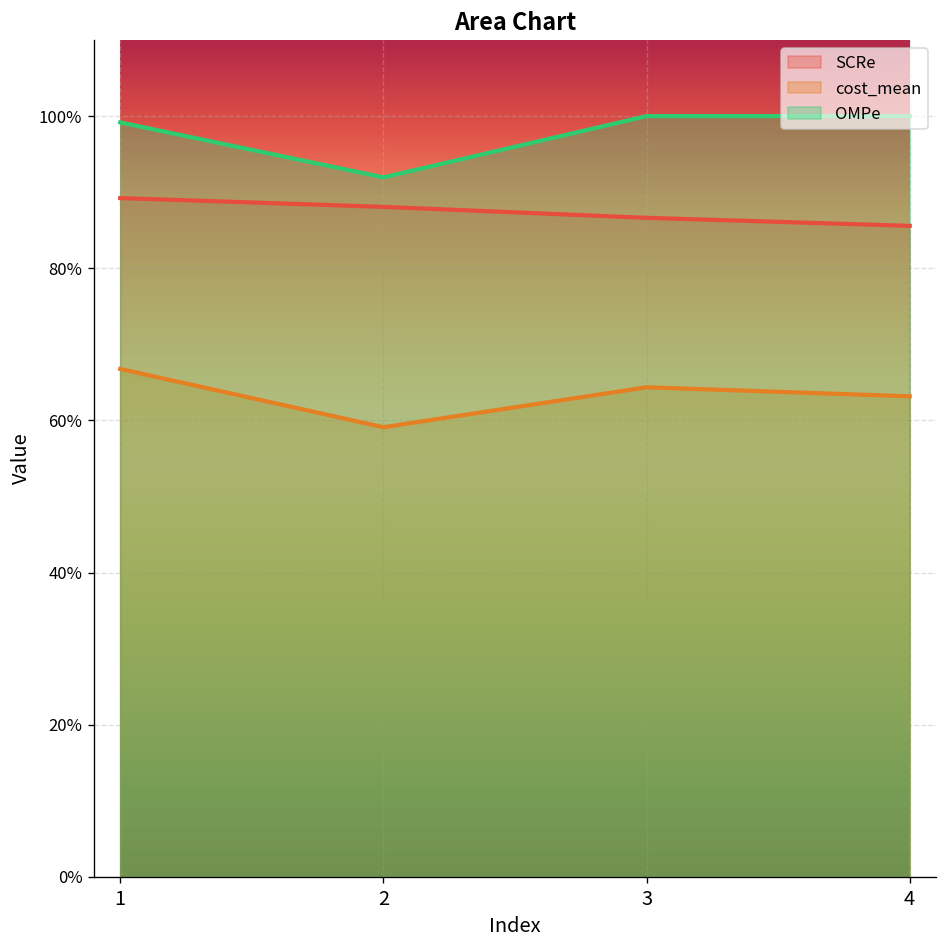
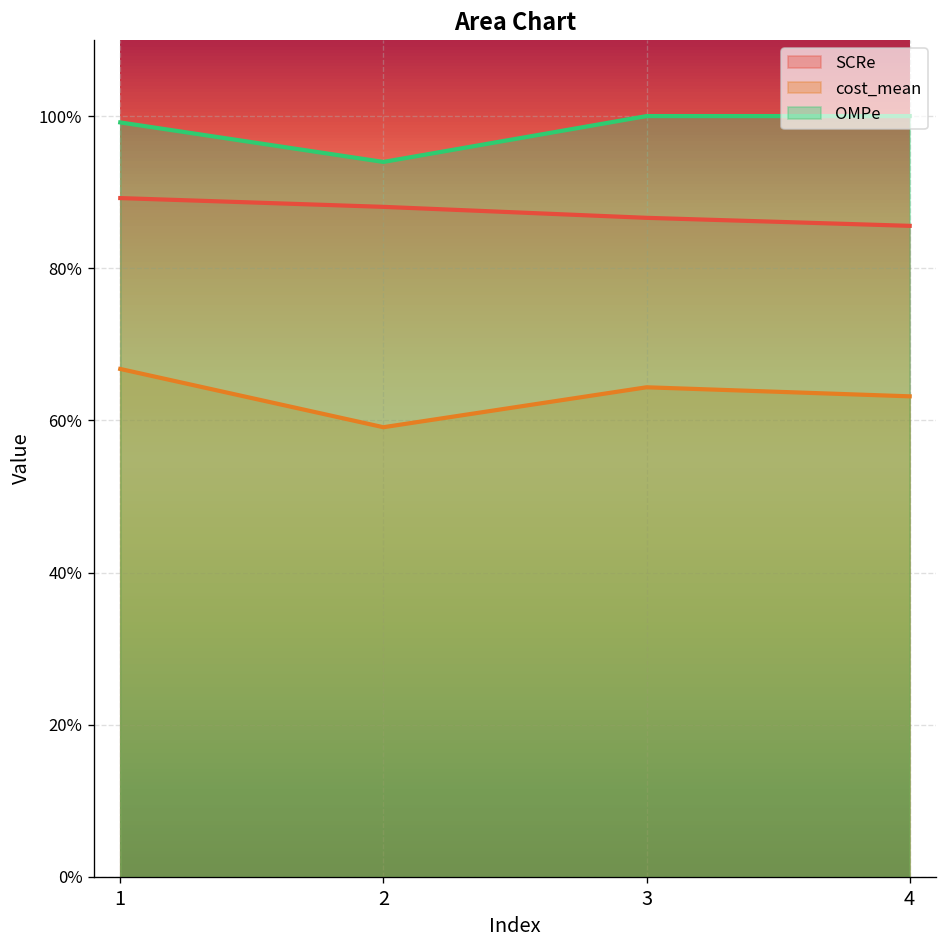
  {
    "OMPe": {
      "1": "99%",
-     "2": "92%",
+     "2": "94%",
      "3": "100%"
    }
  }
